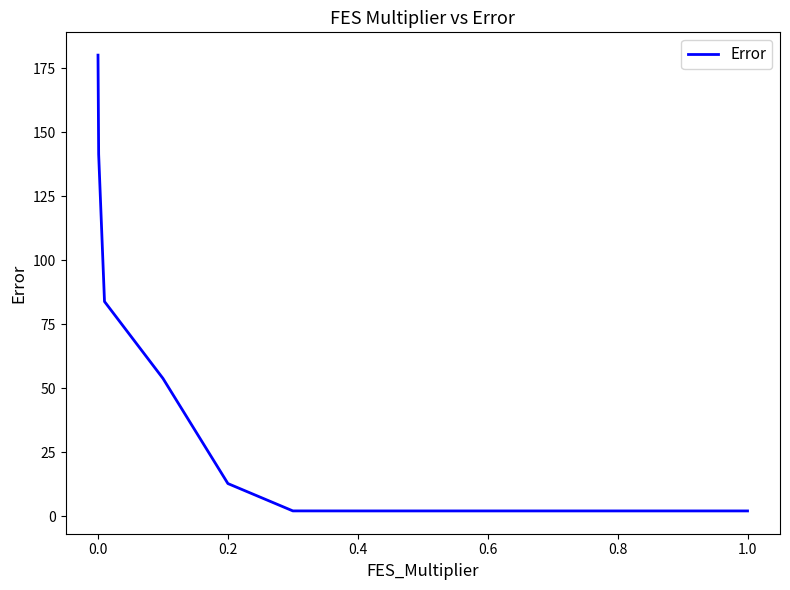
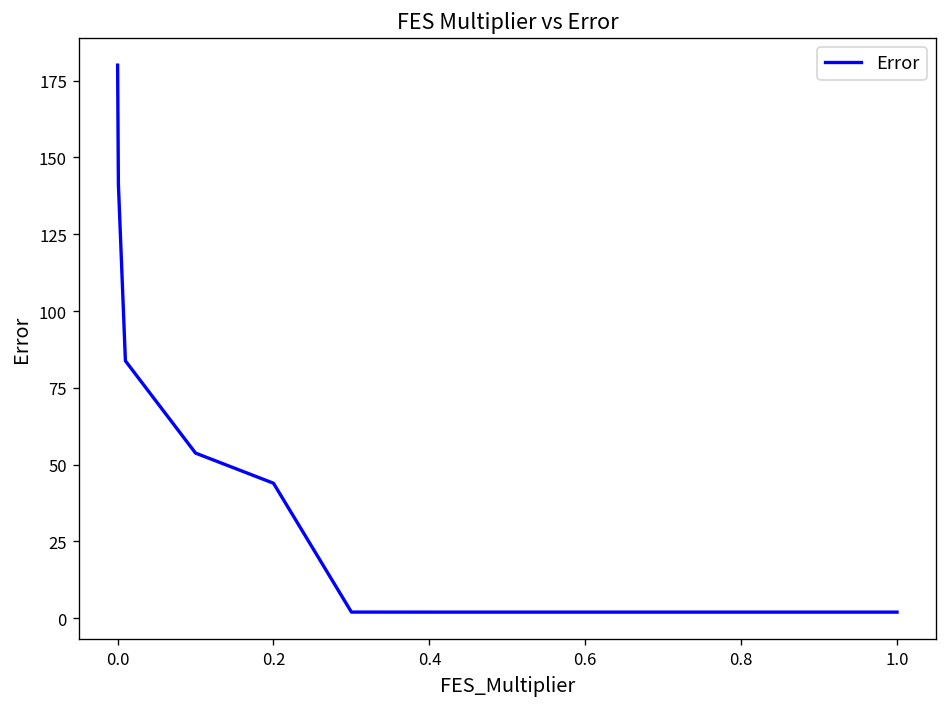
  {
    "0.0": 180,
-   "0.2": 13,
+   "0.2": 44,
    "0.4": 2,
    "0.6": 2,
    "0.8": 2,
    "1.0": 2
  }
